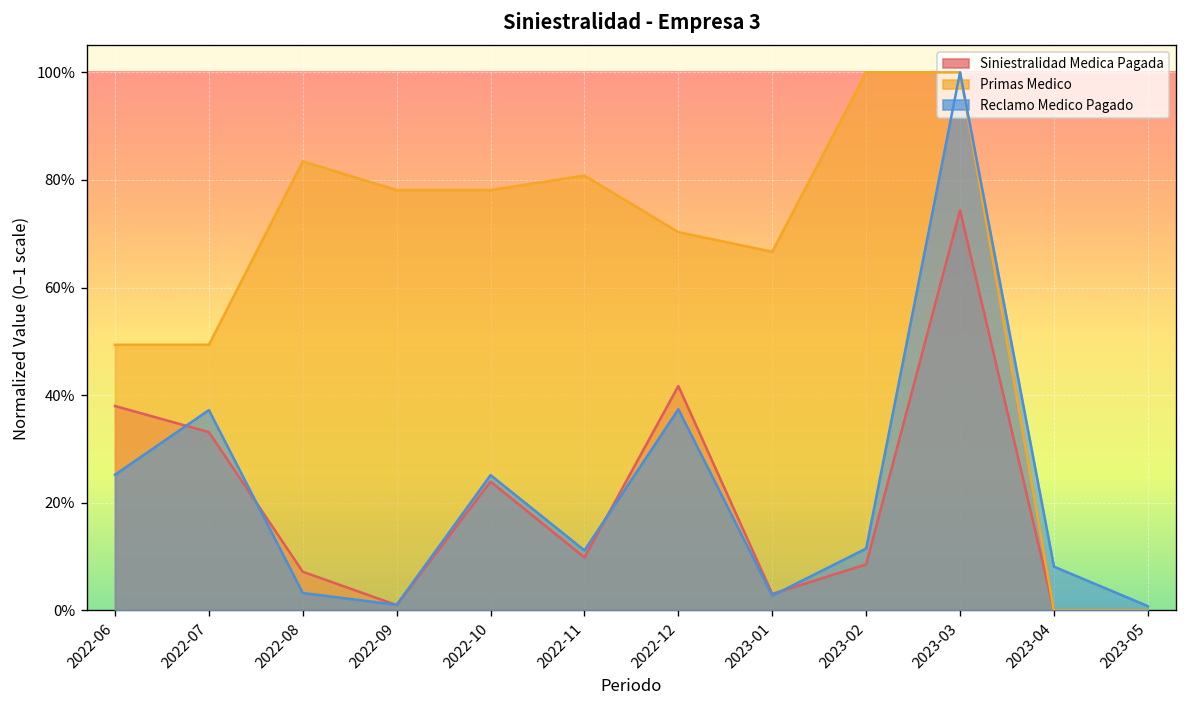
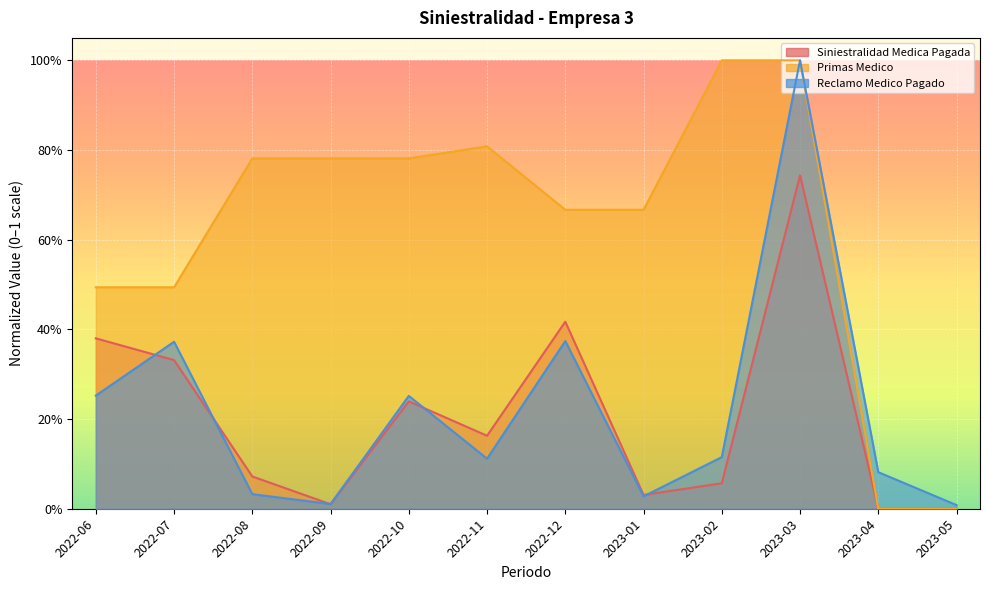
  {
    "Siniestralidad Medica Pagada": {
      "2022-06": "38%",
      "2022-07": "33%",
      "2022-08": "7%",
      "2022-10": "24%",
-     "2022-11": "10%",
+     "2022-11": "16%",
      "2022-12": "42%",
-     "2023-02": "9%",
+     "2023-02": "6%",
      "2023-03": "74%"
    },
    "Primas Medico": {
      "2022-06": "49%",
      "2022-07": "49%",
-     "2022-08": "83%",
+     "2022-08": "78%",
      "2022-09": "78%",
      "2022-10": "78%",
      "2022-11": "81%",
-     "2022-12": "70%",
+     "2022-12": "67%",
      "2023-01": "67%",
      "2023-02": "100%"
    },
    "Reclamo Medico Pagado": {
      "2022-06": "25%",
      "2022-07": "37%",
      "2022-08": "3%",
      "2022-10": "25%",
      "2022-11": "11%",
      "2022-12": "37%",
      "2023-02": "12%",
      "2023-04": "8%",
      "2023-05": "1%"
    }
  }
